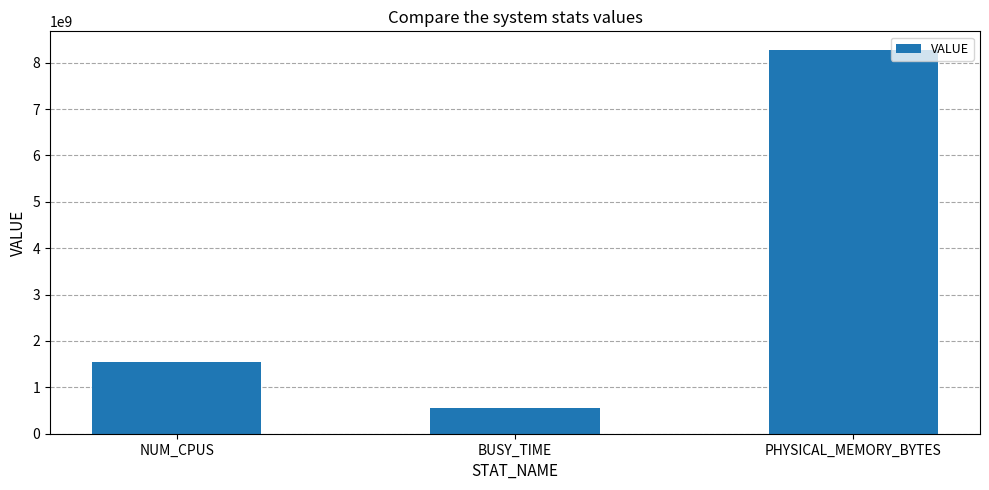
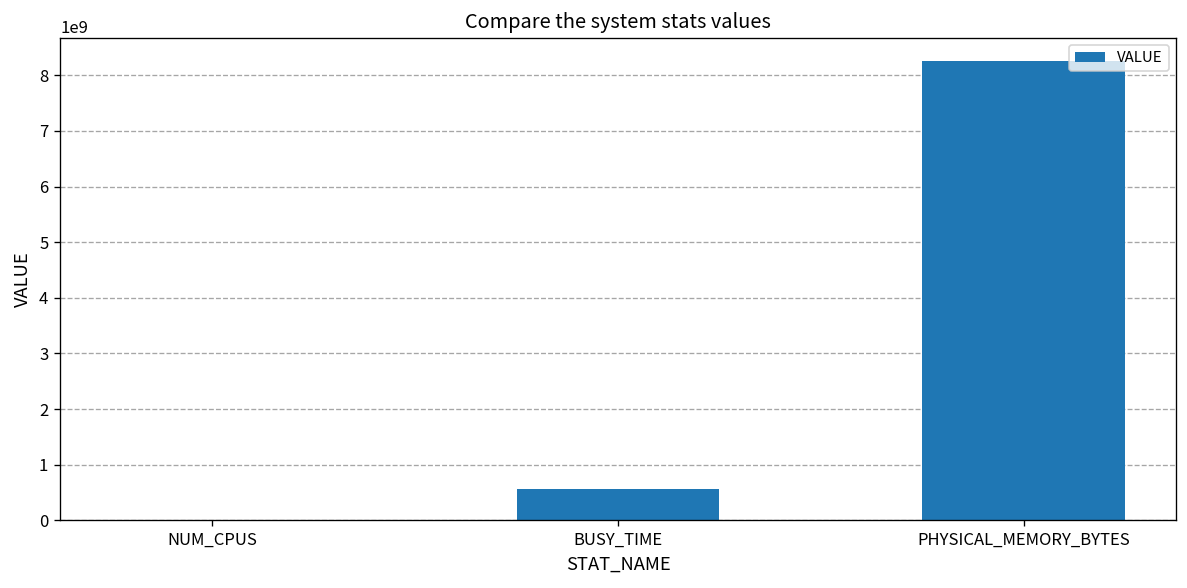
  {
-   "NUM_CPUS": 1600000000,
+   "NUM_CPUS": 0,
    "BUSY_TIME": 600000000,
    "PHYSICAL_MEMORY_BYTES": 8300000000
  }
